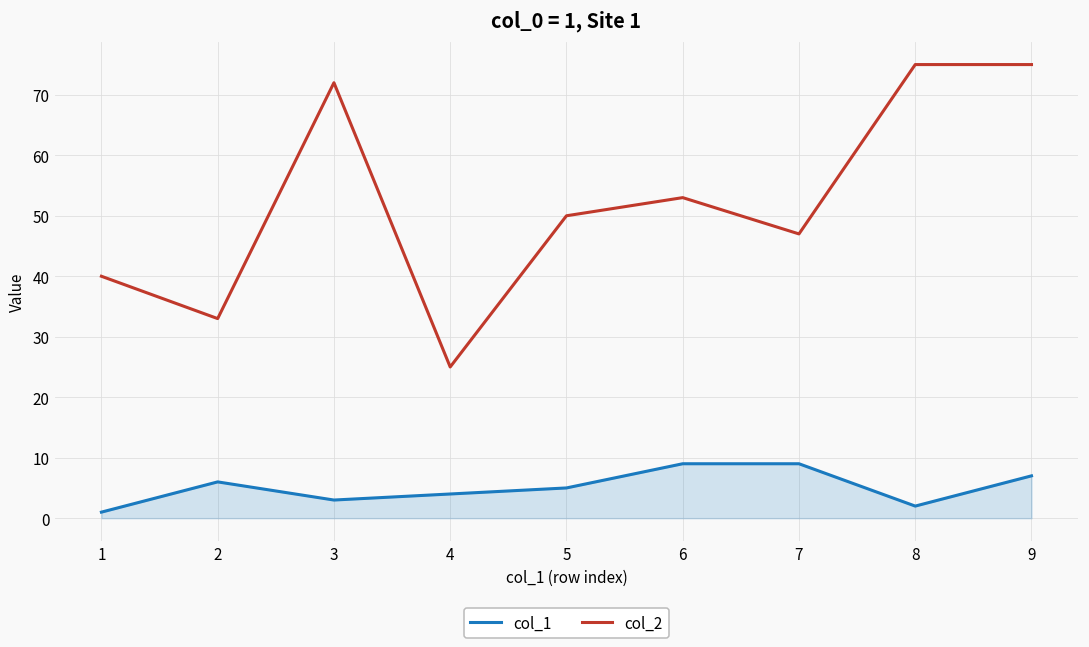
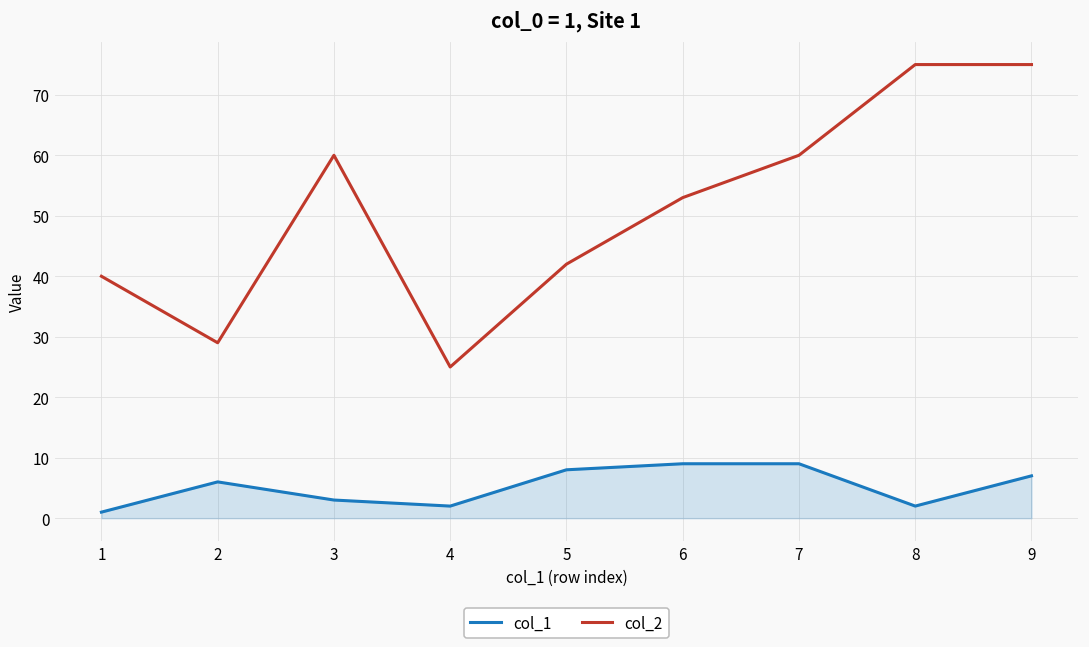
  {
    "col_1": {
      "1": 1,
      "2": 6,
      "3": 3,
-     "4": 4,
-     "5": 5,
+     "4": 2,
+     "5": 8,
      "6": 9,
      "7": 9,
      "8": 2,
      "9": 7
    },
    "col_2": {
      "1": 40,
-     "2": 33,
-     "3": 72,
+     "2": 29,
+     "3": 60,
      "4": 25,
-     "5": 50,
+     "5": 42,
      "6": 53,
-     "7": 47,
+     "7": 60,
      "8": 75,
      "9": 75
    }
  }
